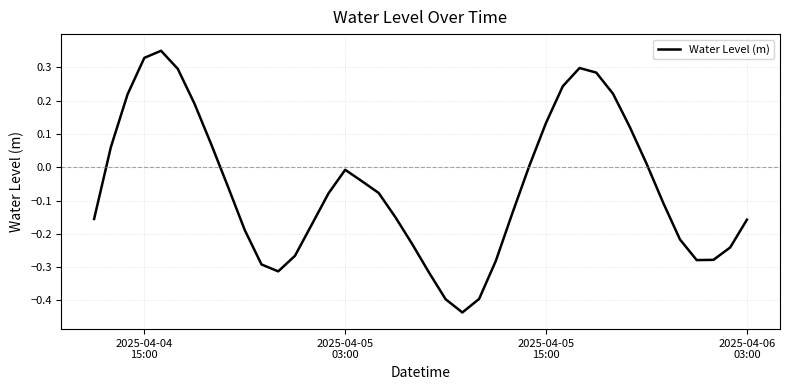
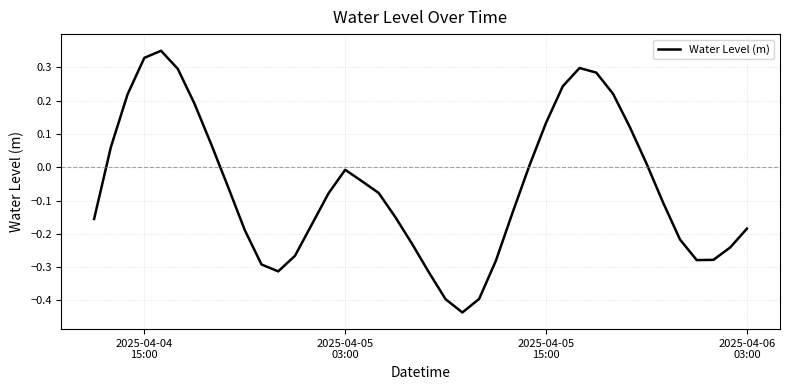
  {
    "2025-04-04 15:00": 0.33,
    "2025-04-05 03:00": -0.01,
    "2025-04-05 15:00": 0.13,
-   "2025-04-06 03:00": -0.16
+   "2025-04-06 03:00": -0.18
  }
